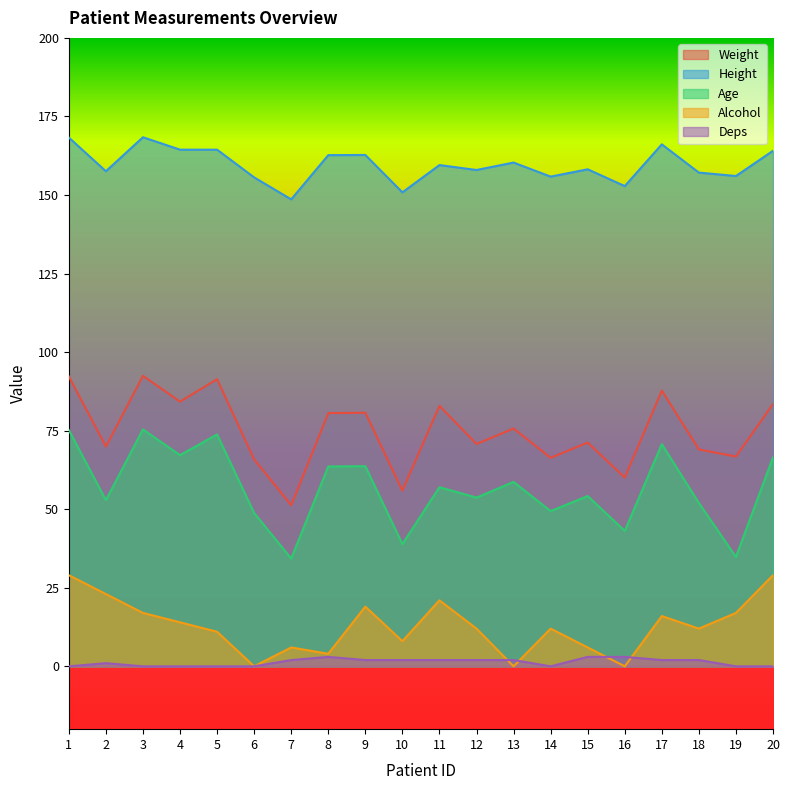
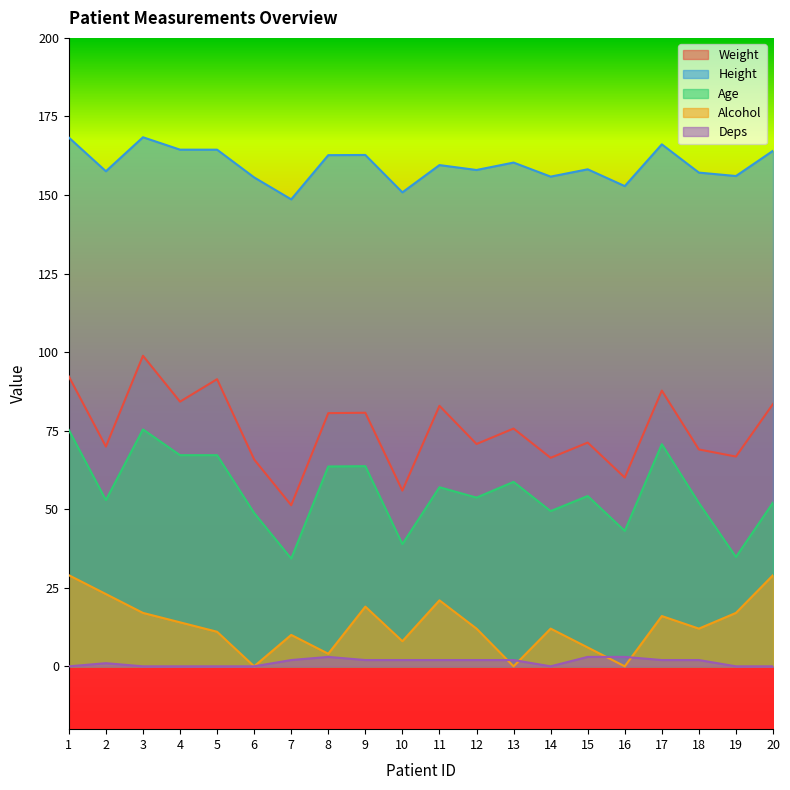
  {
    "Weight": {
      "1": 92,
      "2": 70,
-     "3": 92,
+     "3": 99,
      "4": 84,
      "5": 91,
      "6": 66,
      "7": 51,
      "8": 81,
      "9": 81,
      "10": 56,
      "11": 83,
      "12": 71,
      "13": 76,
      "14": 66,
      "15": 71,
      "16": 60,
      "17": 88,
      "18": 69,
      "19": 67,
      "20": 83
    },
    "Height": {
      "1": 168,
      "2": 158,
      "3": 168,
      "4": 164,
      "5": 164,
      "6": 156,
      "7": 149,
      "8": 163,
      "9": 163,
      "10": 151,
      "11": 160,
      "12": 158,
      "13": 160,
      "14": 156,
      "15": 158,
      "16": 153,
      "17": 166,
      "18": 157,
      "19": 156,
      "20": 164
    },
    "Age": {
      "1": 75,
      "2": 53,
      "3": 75,
      "4": 67,
-     "5": 74,
+     "5": 67,
      "6": 49,
      "7": 34,
      "8": 64,
      "9": 64,
      "10": 39,
      "11": 57,
      "12": 54,
      "13": 59,
      "14": 49,
      "15": 54,
      "16": 43,
      "17": 71,
      "18": 52,
      "19": 35,
-     "20": 67
+     "20": 52
    },
    "Alcohol": {
      "1": 29,
      "2": 23,
      "3": 17,
      "4": 14,
      "5": 11,
-     "7": 6,
+     "7": 10,
      "8": 4,
      "9": 19,
      "10": 8,
      "11": 21,
      "12": 12,
      "13": 0,
      "14": 12,
      "15": 6,
      "16": 0,
      "17": 16,
      "18": 12,
      "19": 17,
      "20": 29
    },
    "Deps": {
      "1": 0,
      "2": 1,
      "3": 0,
      "4": 0,
      "5": 0,
      "7": 2,
      "8": 3,
      "9": 2,
      "10": 2,
      "11": 2,
      "12": 2,
      "13": 2,
      "14": 0,
      "15": 3,
      "16": 3,
      "17": 2,
      "18": 2,
      "19": 0,
      "20": 0
    }
  }
